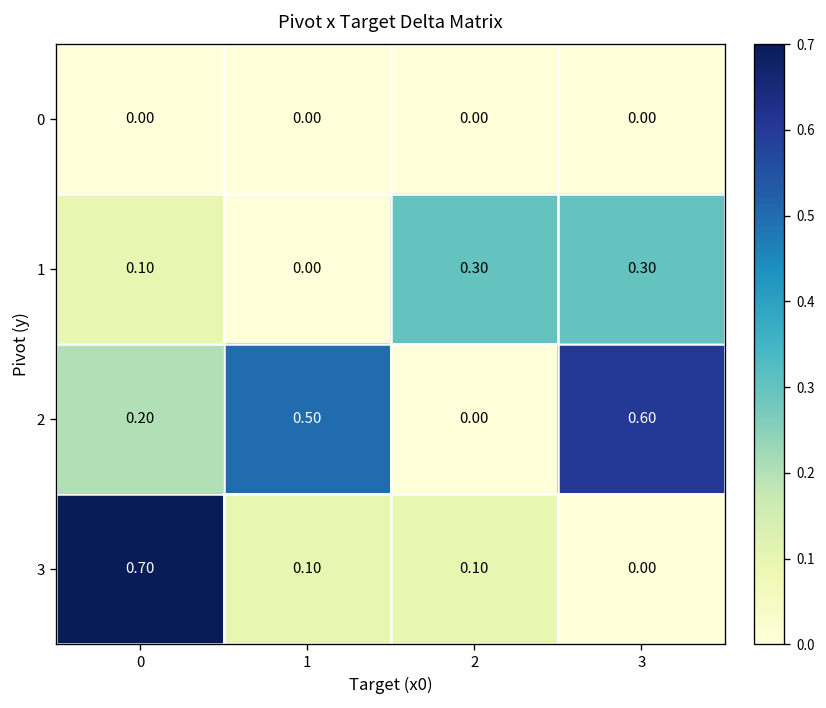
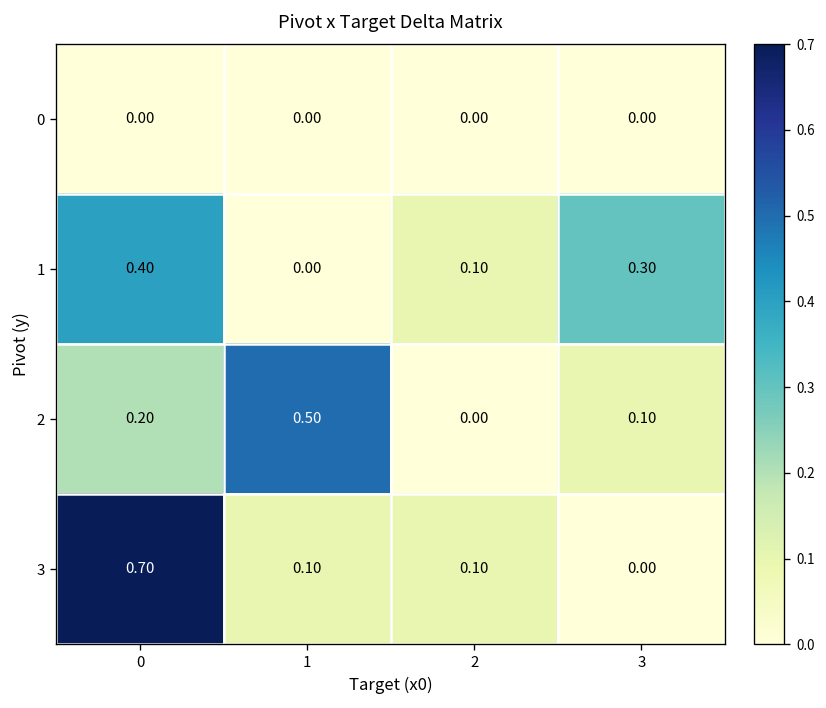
  {
    "0": {
      "0": 0.00,
      "1": 0.00,
      "2": 0.00,
      "3": 0.00
    },
    "1": {
-     "0": 0.10,
+     "0": 0.40,
      "1": 0.00,
-     "2": 0.30,
+     "2": 0.10,
      "3": 0.30
    },
    "2": {
      "0": 0.20,
      "1": 0.50,
      "2": 0.00,
-     "3": 0.60
+     "3": 0.10
    },
    "3": {
      "0": 0.70,
      "1": 0.10,
      "2": 0.10,
      "3": 0.00
    }
  }
